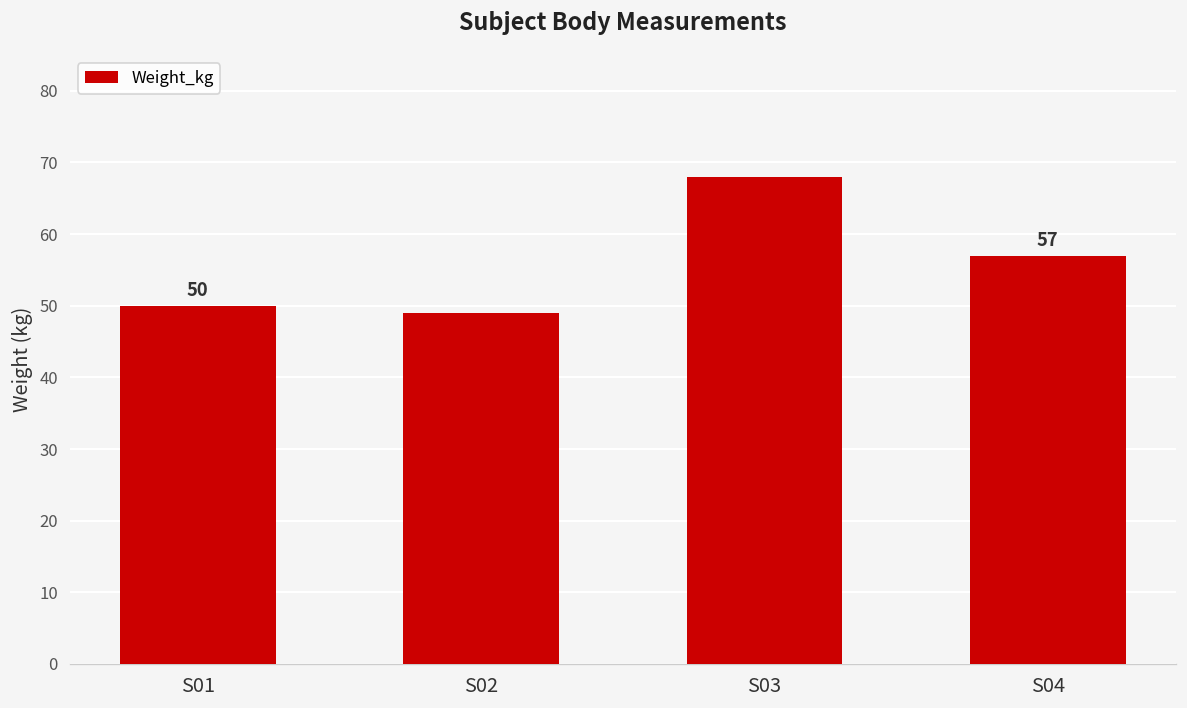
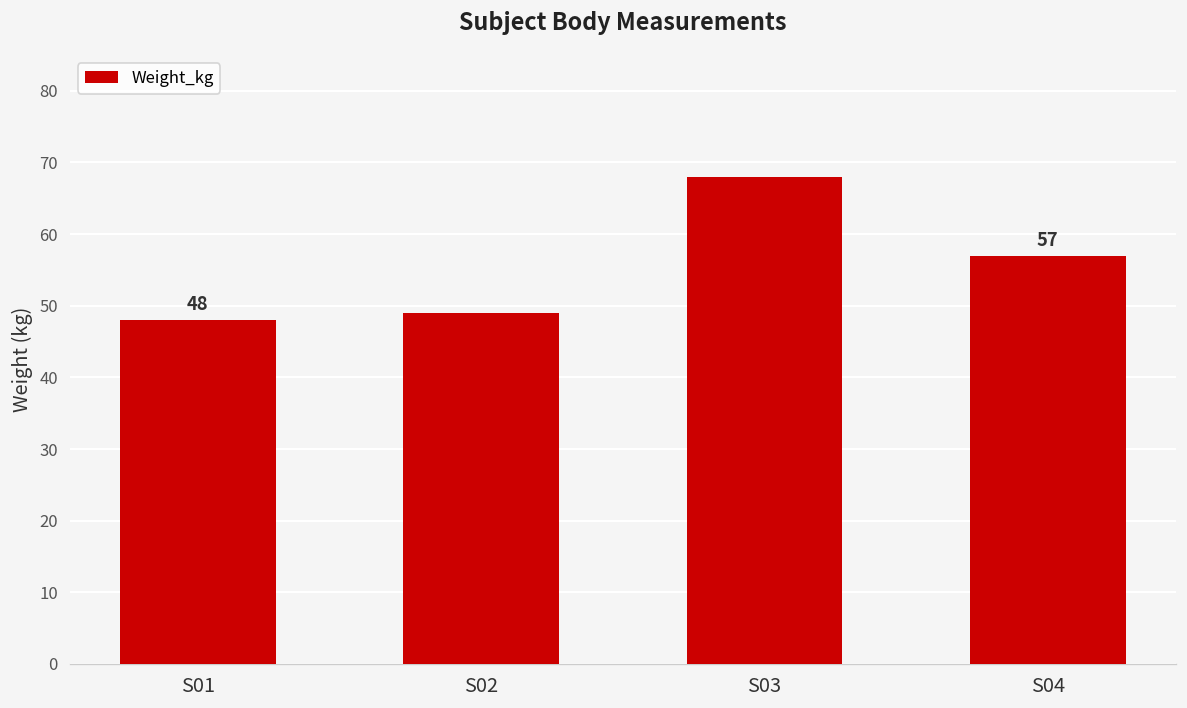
  {
-   "S01": 50,
+   "S01": 48,
    "S04": 57
  }
